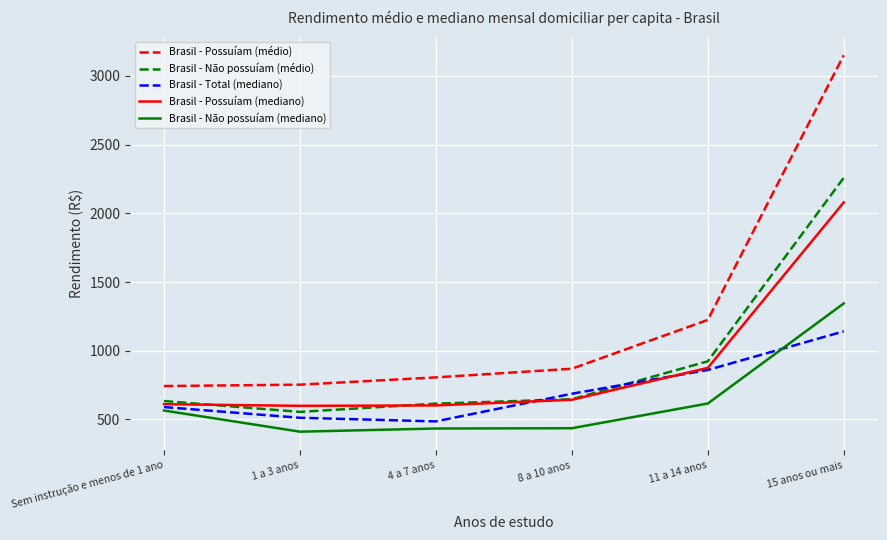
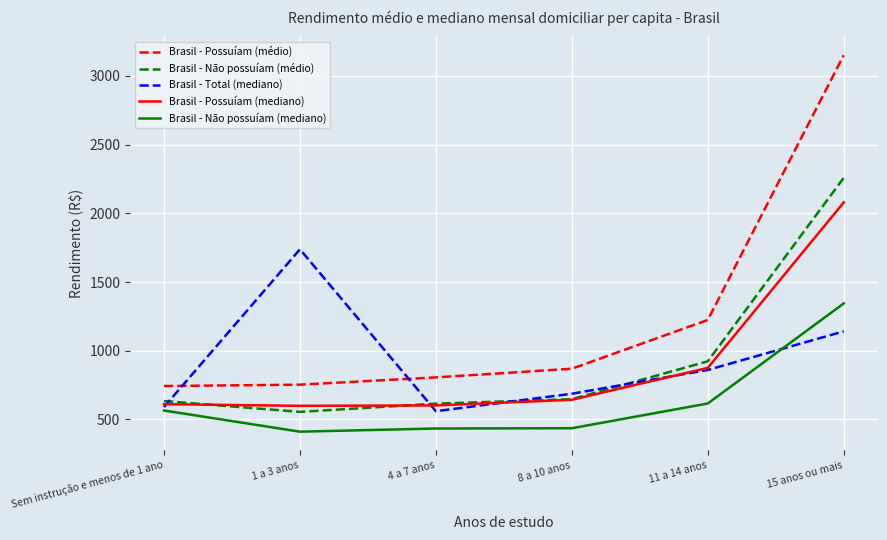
  {
    "Brasil - Total (mediano)": {
      "Sem instrução e menos de 1 ano": 590,
-     "1 a 3 anos": 510,
-     "4 a 7 anos": 490,
+     "1 a 3 anos": 1740,
+     "4 a 7 anos": 560,
      "8 a 10 anos": 690,
      "15 anos ou mais": 1140
    }
  }
